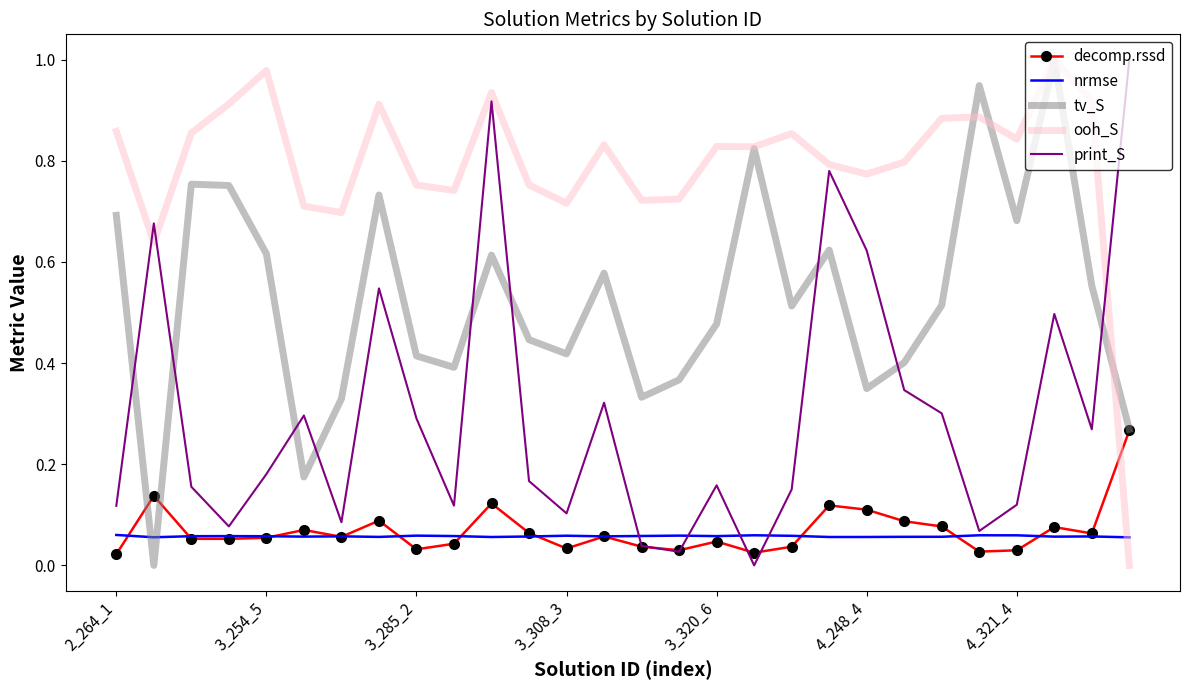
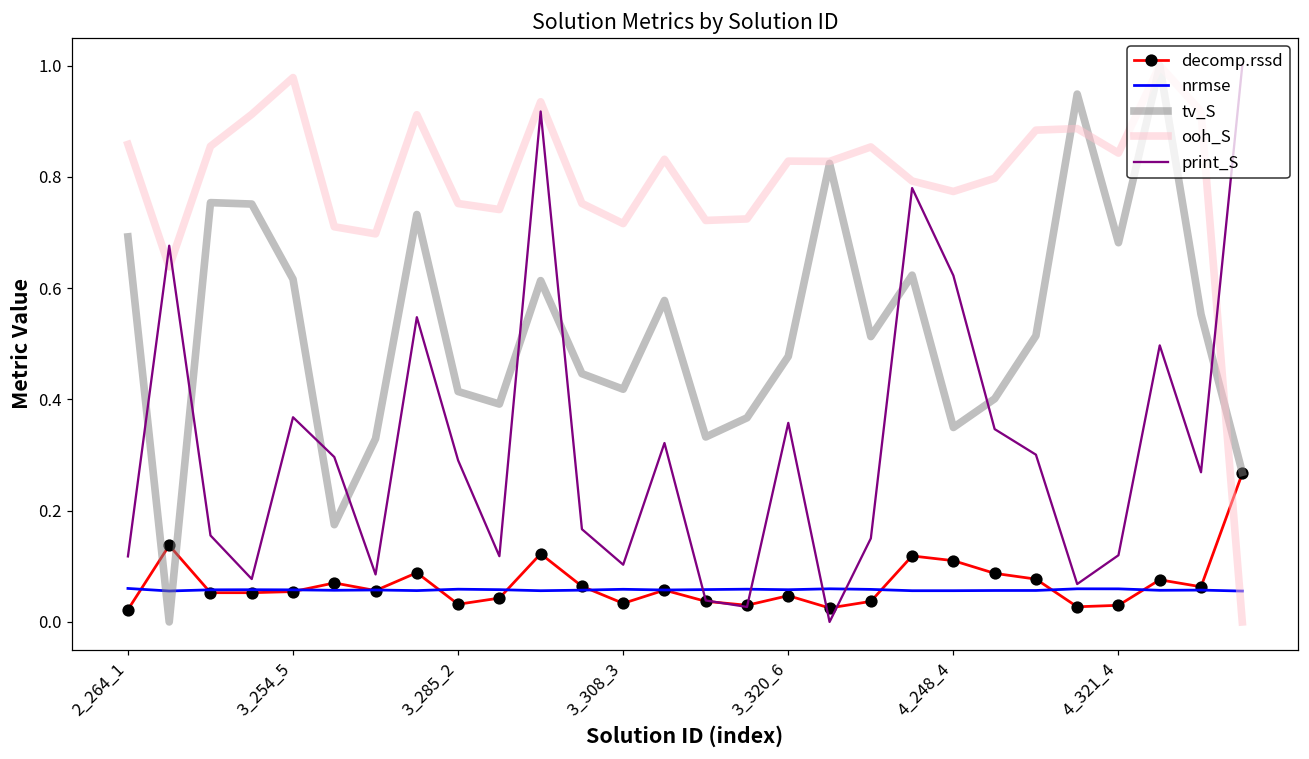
  {
    "decomp.rssd": {
      "2_264_1": 0.02,
      "3_285_2": 0.03,
      "3_308_3": 0.03,
      "3_320_6": 0.05,
      "4_248_4": 0.11,
      "4_321_4": 0.03
    },
    "nrmse": {
      "2_264_1": 0.06,
      "3_285_2": 0.06,
      "3_308_3": 0.06,
      "3_320_6": 0.06,
      "4_248_4": 0.06,
      "4_321_4": 0.06
    },
    "tv_S": {
      "2_264_1": 0.69,
      "3_254_5": 0.62,
      "3_285_2": 0.41,
      "3_308_3": 0.42,
      "3_320_6": 0.48,
      "4_248_4": 0.35,
      "4_321_4": 0.68
    },
    "ooh_S": {
      "2_264_1": 0.86,
      "3_254_5": 0.98,
      "3_285_2": 0.75,
      "3_308_3": 0.72,
      "3_320_6": 0.83,
      "4_248_4": 0.77,
      "4_321_4": 0.84
    },
    "print_S": {
      "2_264_1": 0.12,
-     "3_254_5": 0.18,
+     "3_254_5": 0.37,
      "3_285_2": 0.29,
      "3_308_3": 0.10,
-     "3_320_6": 0.16,
+     "3_320_6": 0.36,
      "4_248_4": 0.62,
      "4_321_4": 0.12
    }
  }
